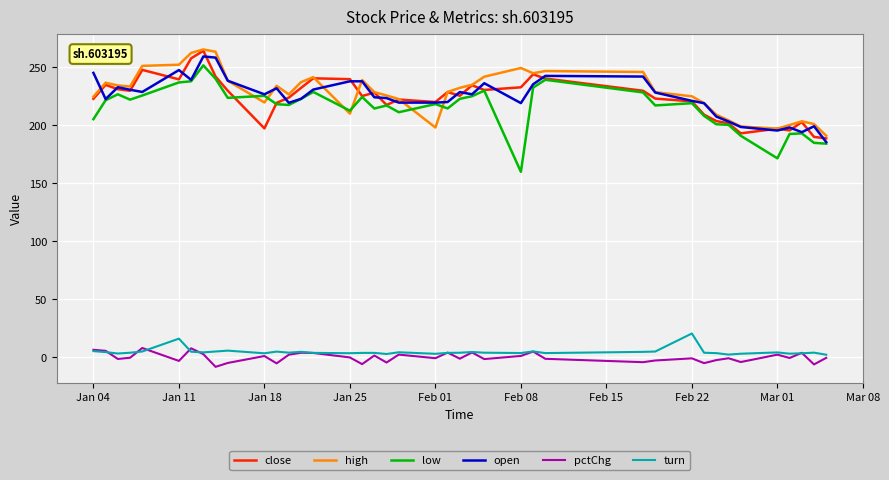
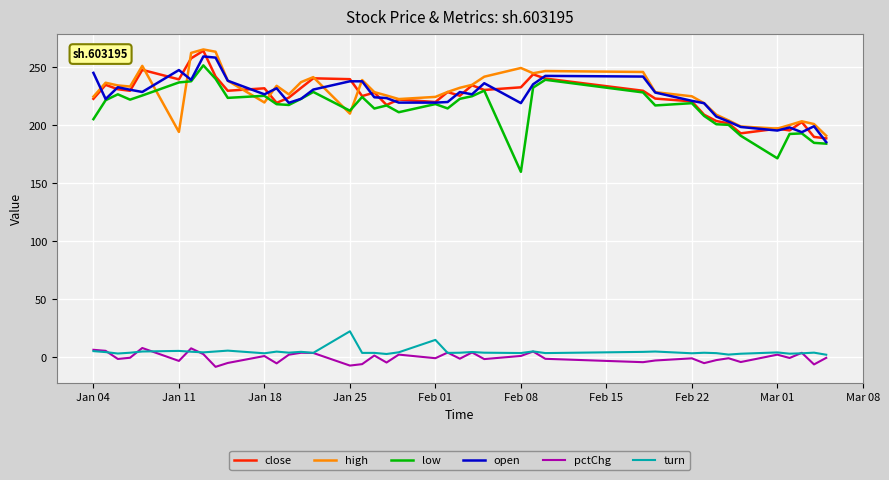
  {
    "close": {
      "Jan 11": 240,
-     "Jan 18": 197,
+     "Jan 18": 232,
      "Feb 08": 233
    },
    "high": {
-     "Jan 11": 252,
+     "Jan 11": 194,
      "Jan 18": 220,
      "Jan 25": 210,
-     "Feb 01": 198,
+     "Feb 01": 224,
      "Feb 08": 249,
      "Feb 22": 225
    },
    "low": {
      "Jan 04": 205,
      "Jan 11": 237,
      "Jan 25": 213,
      "Feb 08": 160,
      "Mar 01": 171
    },
    "open": {
      "Jan 11": 248,
      "Feb 08": 219
    },
    "pctChg": {
      "Jan 11": -3,
      "Jan 18": 1,
-     "Jan 25": 0,
+     "Jan 25": -7,
      "Feb 01": -1,
      "Feb 08": 1,
      "Feb 22": -1
    },
    "turn": {
-     "Jan 11": 16,
+     "Jan 11": 5,
      "Jan 18": 3,
-     "Jan 25": 3,
-     "Feb 01": 3,
+     "Jan 25": 22,
+     "Feb 01": 15,
      "Feb 08": 4,
-     "Feb 22": 20
+     "Feb 22": 3
    }
  }
